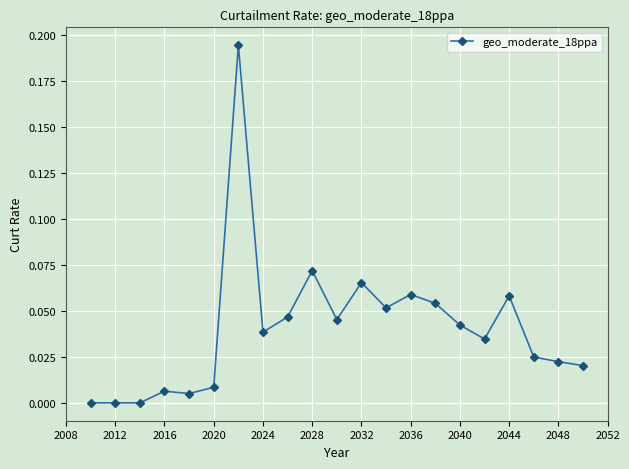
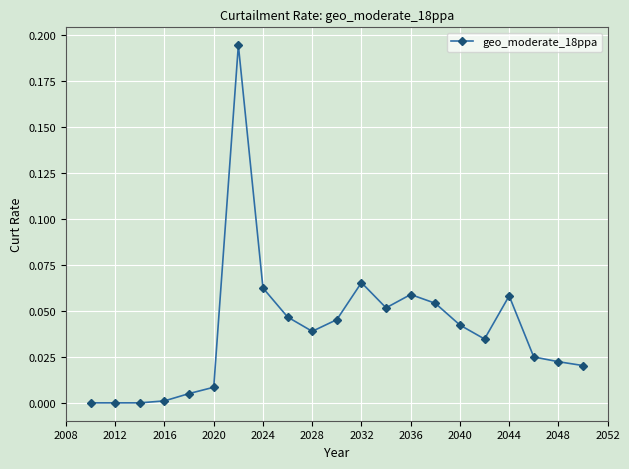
  {
    "2012": 0.000,
-   "2016": 0.006,
+   "2016": 0.001,
    "2020": 0.008,
-   "2024": 0.038,
-   "2028": 0.072,
+   "2024": 0.062,
+   "2028": 0.039,
    "2032": 0.065,
    "2036": 0.059,
    "2040": 0.042,
    "2044": 0.058,
    "2048": 0.022
  }
